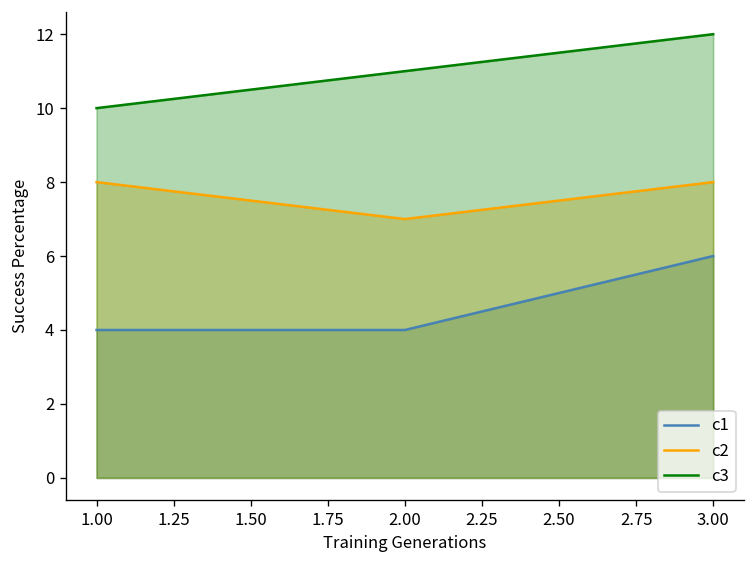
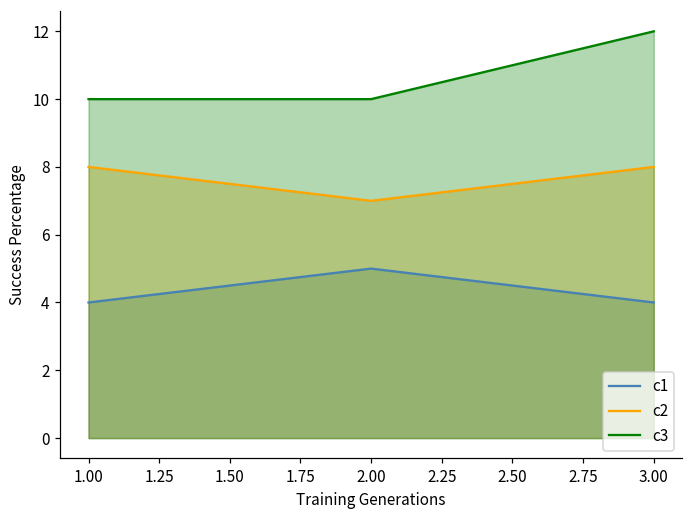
  {
    "c1": {
      "1.00": 4,
-     "2.00": 4,
-     "3.00": 6
+     "2.00": 5,
+     "3.00": 4
    },
    "c2": {
      "1.00": 8,
      "2.00": 7,
      "3.00": 8
    },
    "c3": {
      "1.00": 10,
-     "2.00": 11,
+     "2.00": 10,
      "3.00": 12
    }
  }
